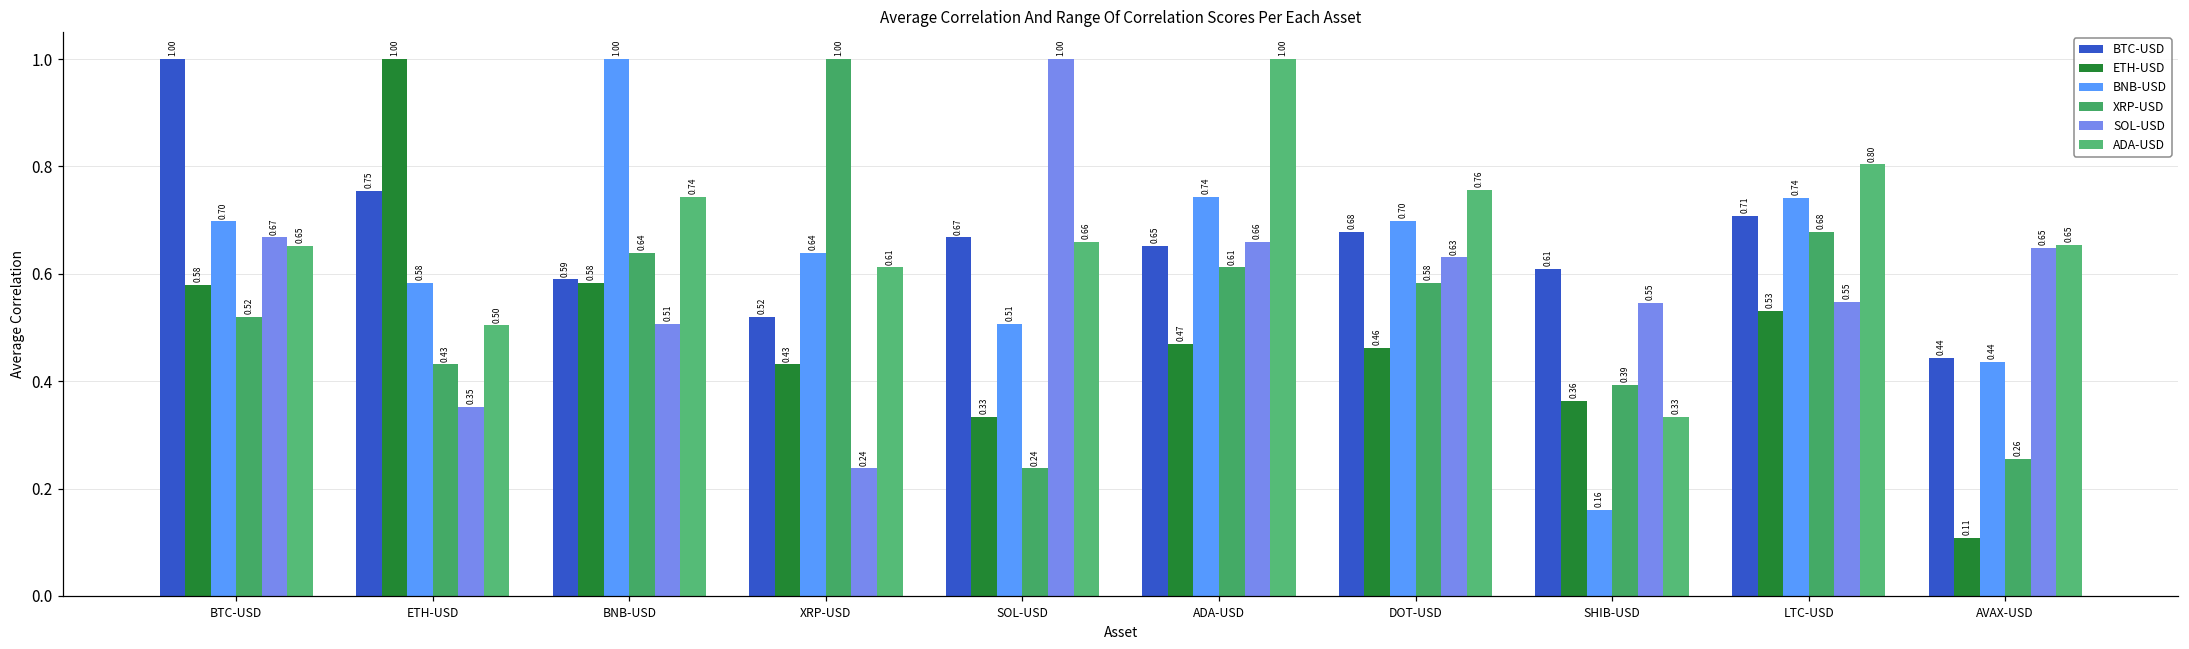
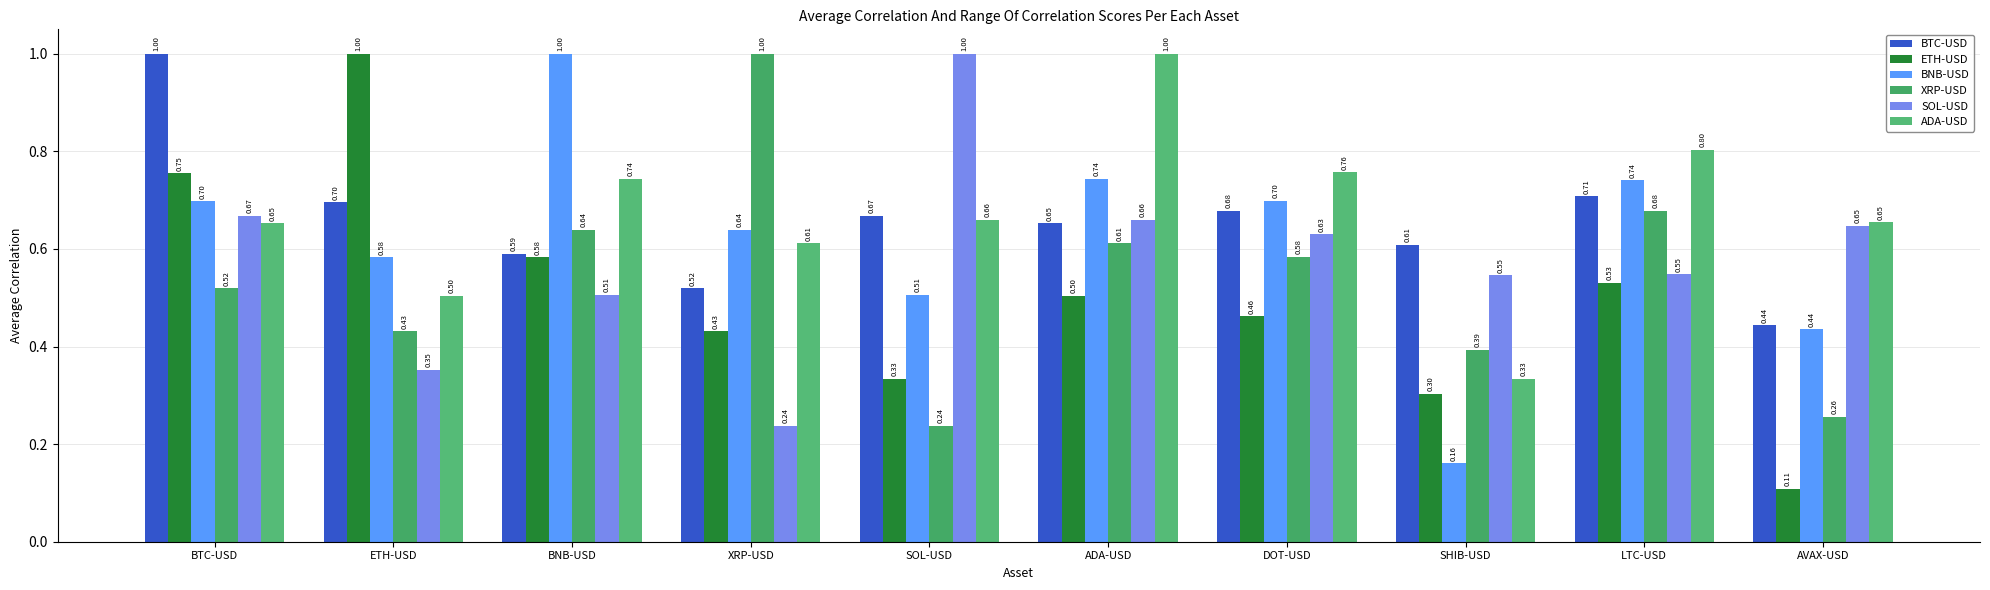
  {
    "BTC-USD": {
      "BTC-USD": 1.00,
-     "ETH-USD": 0.75,
+     "ETH-USD": 0.70,
      "BNB-USD": 0.59,
      "XRP-USD": 0.52,
      "SOL-USD": 0.67,
      "ADA-USD": 0.65,
      "DOT-USD": 0.68,
      "SHIB-USD": 0.61,
      "LTC-USD": 0.71,
      "AVAX-USD": 0.44
    },
    "ETH-USD": {
-     "BTC-USD": 0.58,
+     "BTC-USD": 0.75,
      "ETH-USD": 1.00,
      "BNB-USD": 0.58,
      "XRP-USD": 0.43,
      "SOL-USD": 0.33,
-     "ADA-USD": 0.47,
+     "ADA-USD": 0.50,
      "DOT-USD": 0.46,
-     "SHIB-USD": 0.36,
+     "SHIB-USD": 0.30,
      "LTC-USD": 0.53,
      "AVAX-USD": 0.11
    }
  }
